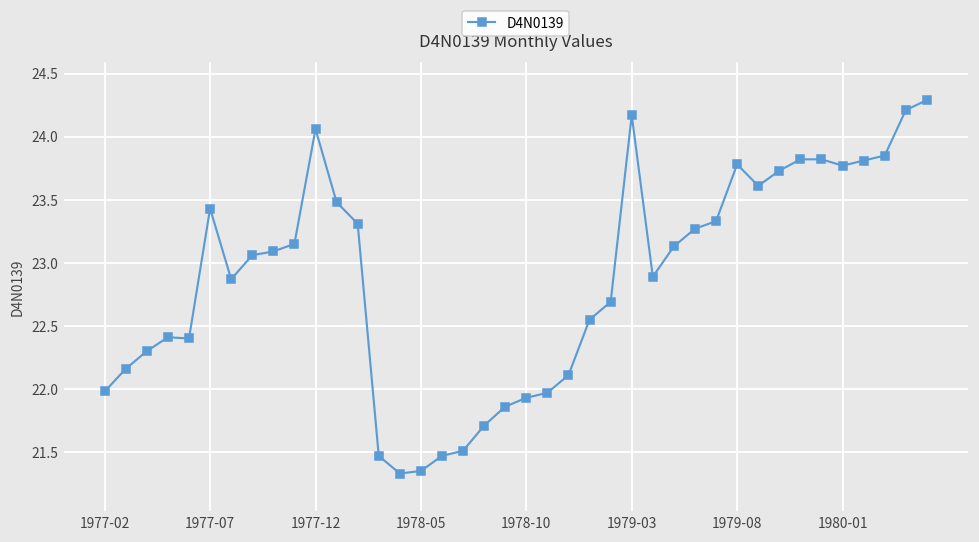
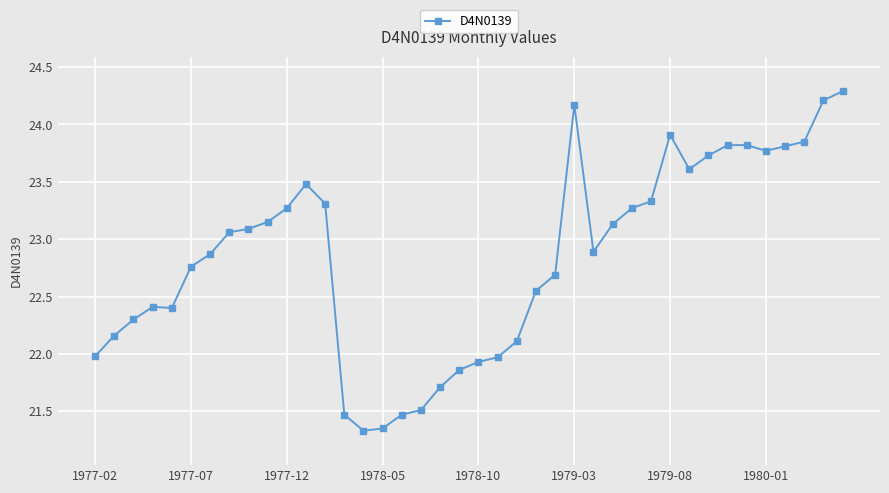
  {
    "1977-02": 21.98,
-   "1977-07": 23.43,
-   "1977-12": 24.06,
+   "1977-07": 22.76,
+   "1977-12": 23.27,
    "1978-05": 21.35,
    "1978-10": 21.93,
    "1979-03": 24.17,
-   "1979-08": 23.78,
+   "1979-08": 23.91,
    "1980-01": 23.77
  }
